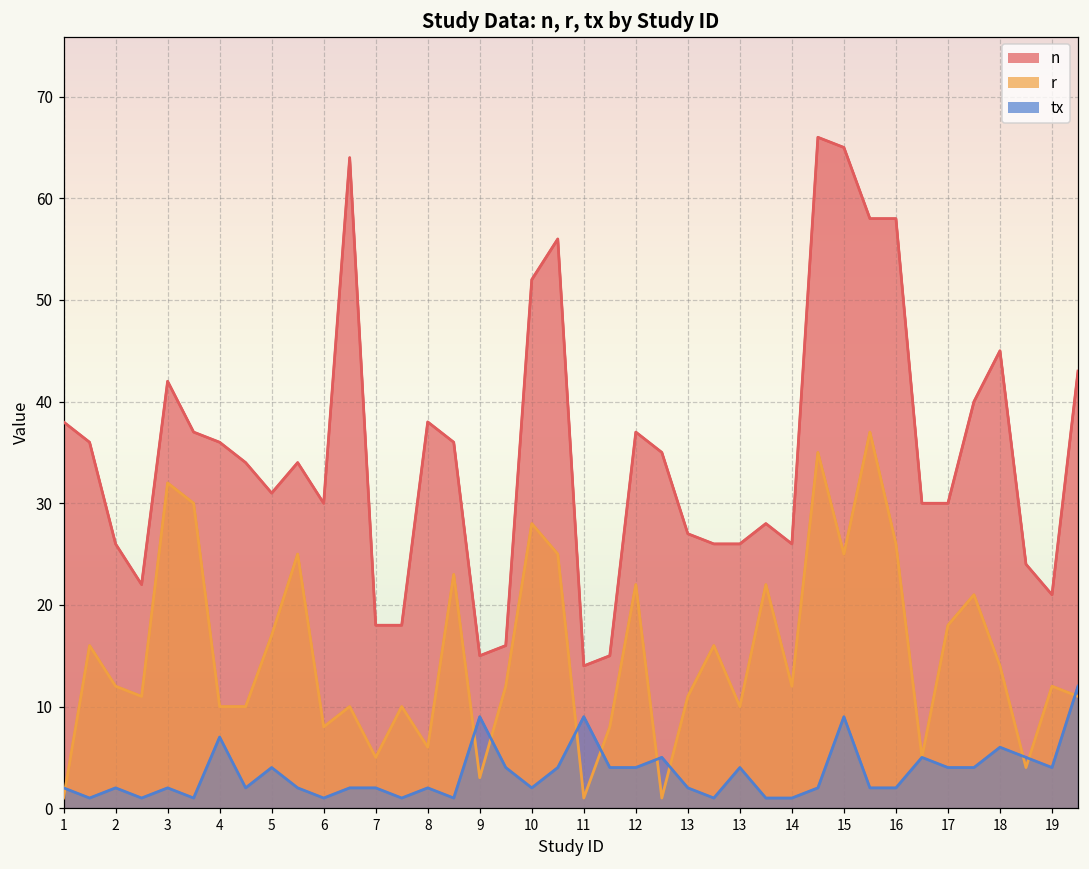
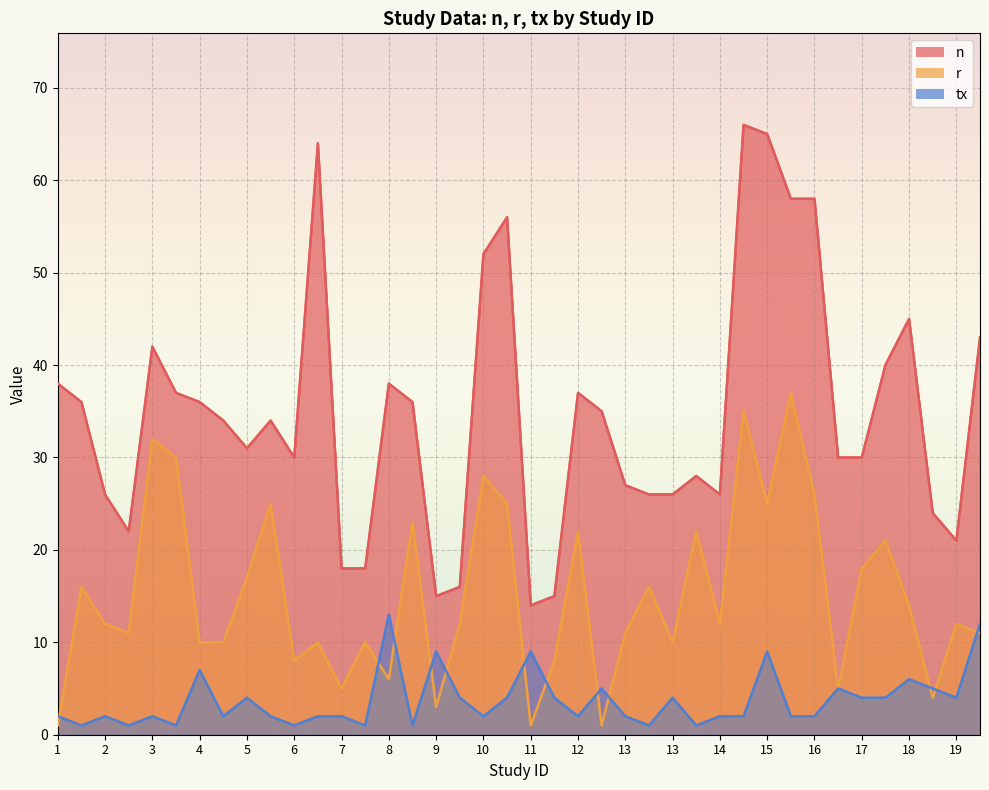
  {
    "tx": {
      "2": 2,
      "4": 7,
      "6": 1,
-     "8": 2,
+     "8": 13,
      "10": 2,
-     "12": 4,
-     "14": 1,
+     "12": 2,
+     "14": 2,
      "16": 2,
      "18": 6
    }
  }
